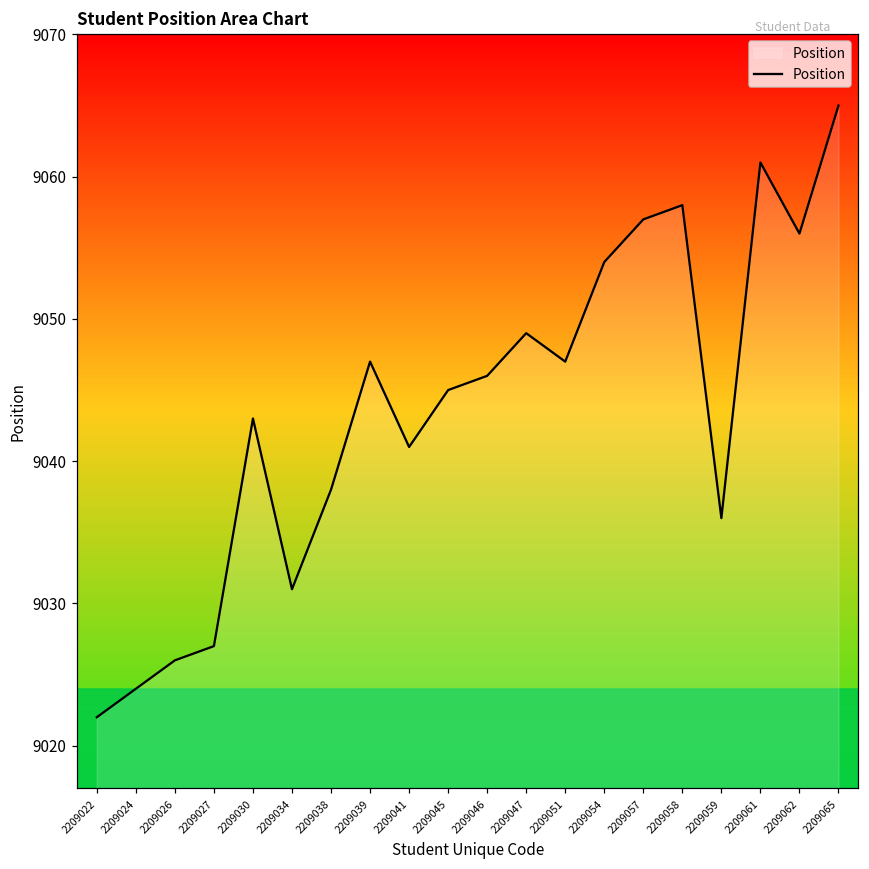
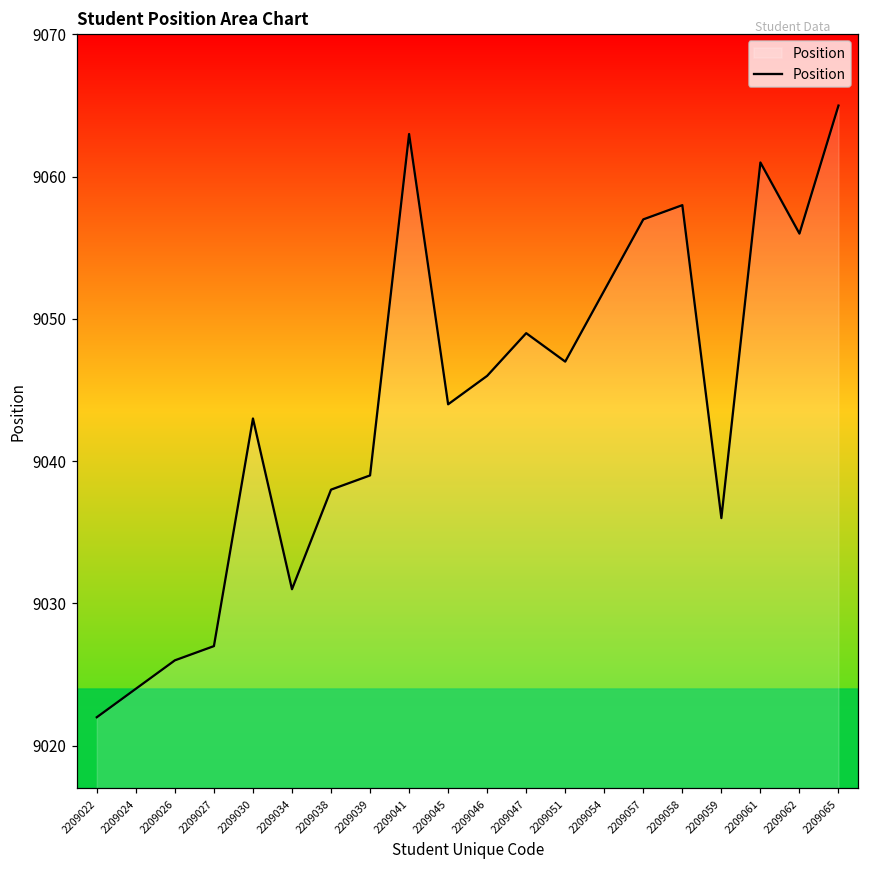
  {
    "2209026": 9026,
    "2209027": 9027,
    "2209030": 9043,
    "2209034": 9031,
    "2209038": 9038,
-   "2209039": 9047,
-   "2209041": 9041,
-   "2209045": 9045,
+   "2209039": 9039,
+   "2209041": 9063,
+   "2209045": 9044,
    "2209046": 9046,
    "2209047": 9049,
    "2209051": 9047,
-   "2209054": 9054,
+   "2209054": 9052,
    "2209057": 9057,
    "2209058": 9058,
    "2209059": 9036,
    "2209061": 9061,
    "2209062": 9056,
    "2209065": 9065
  }
